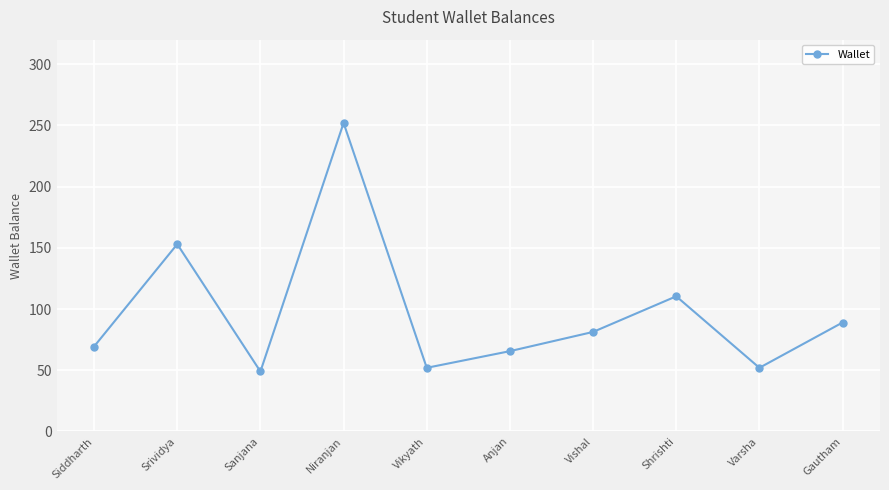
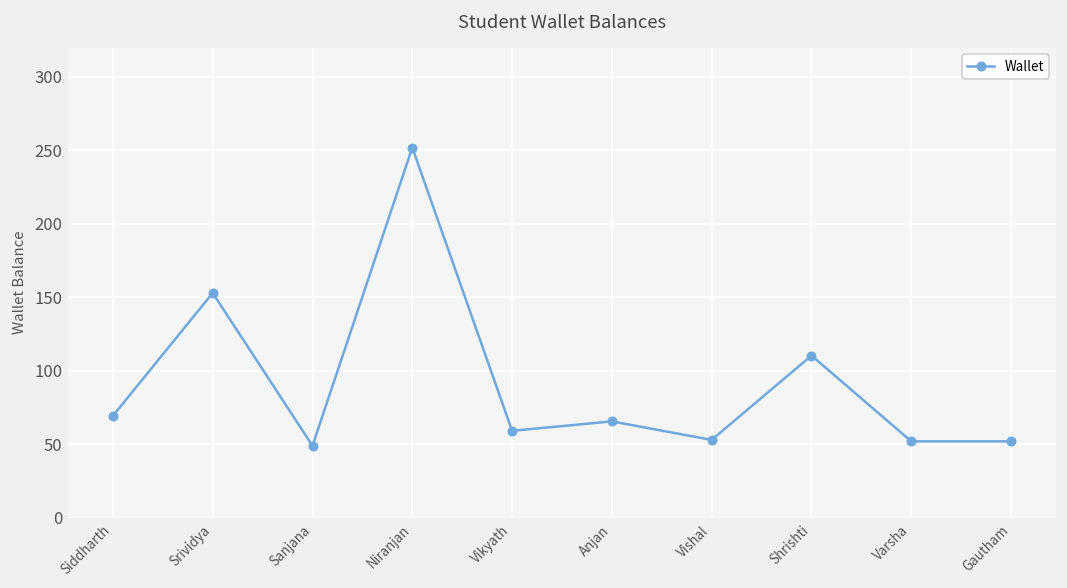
  {
    "Siddharth": 69,
    "Srividya": 153,
    "Sanjana": 49,
    "Niranjan": 252,
-   "Vikyath": 52,
+   "Vikyath": 59,
    "Anjan": 66,
-   "Vishal": 81,
+   "Vishal": 53,
    "Shrishti": 110,
    "Varsha": 52,
-   "Gautham": 89
+   "Gautham": 52
  }
